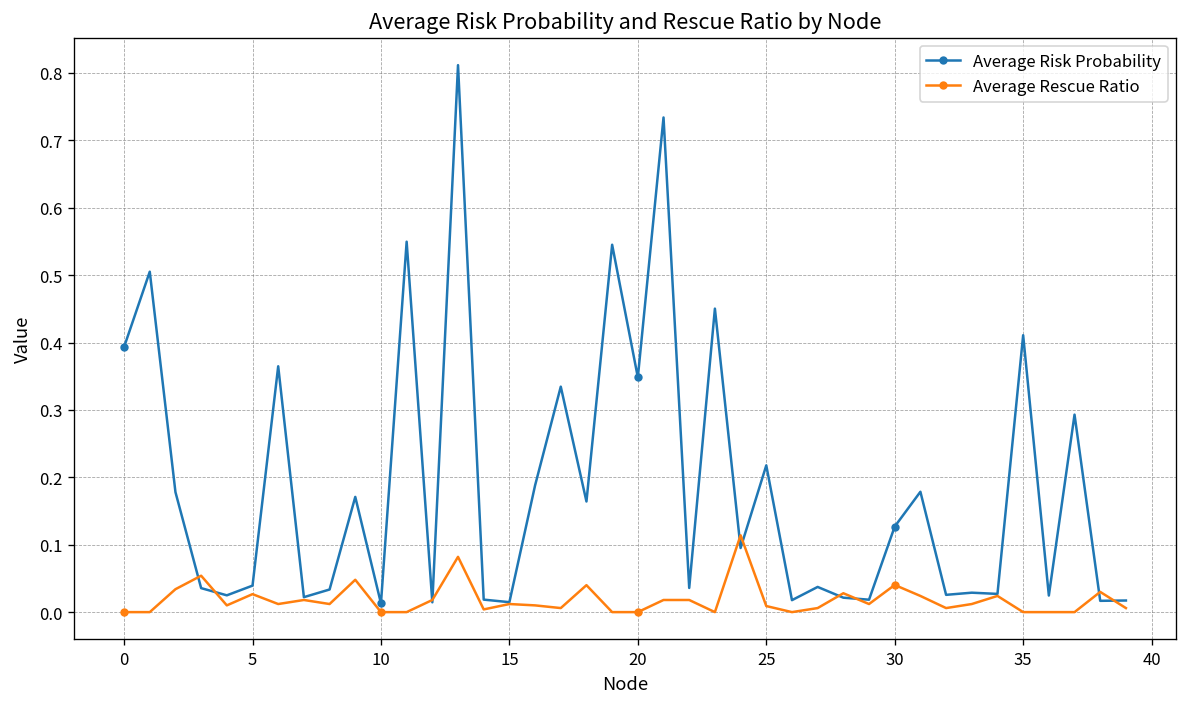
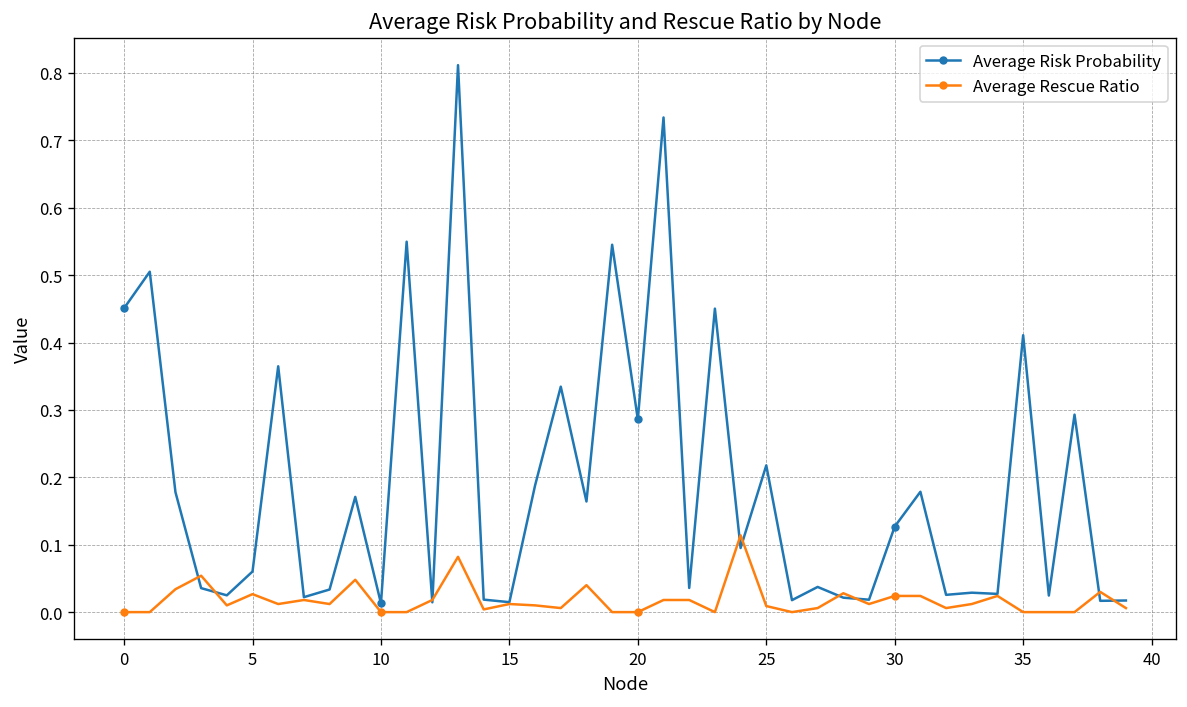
  {
    "Average Risk Probability": {
-     "0": 0.39,
-     "5": 0.04,
+     "0": 0.45,
+     "5": 0.06,
      "10": 0.01,
-     "20": 0.35,
+     "20": 0.29,
      "25": 0.22,
      "30": 0.13,
      "35": 0.41
    },
    "Average Rescue Ratio": {
      "0": 0.00,
      "5": 0.03,
      "10": 0.00,
      "20": 0.00,
      "25": 0.01,
-     "30": 0.04,
+     "30": 0.02,
      "35": 0.00
    }
  }
